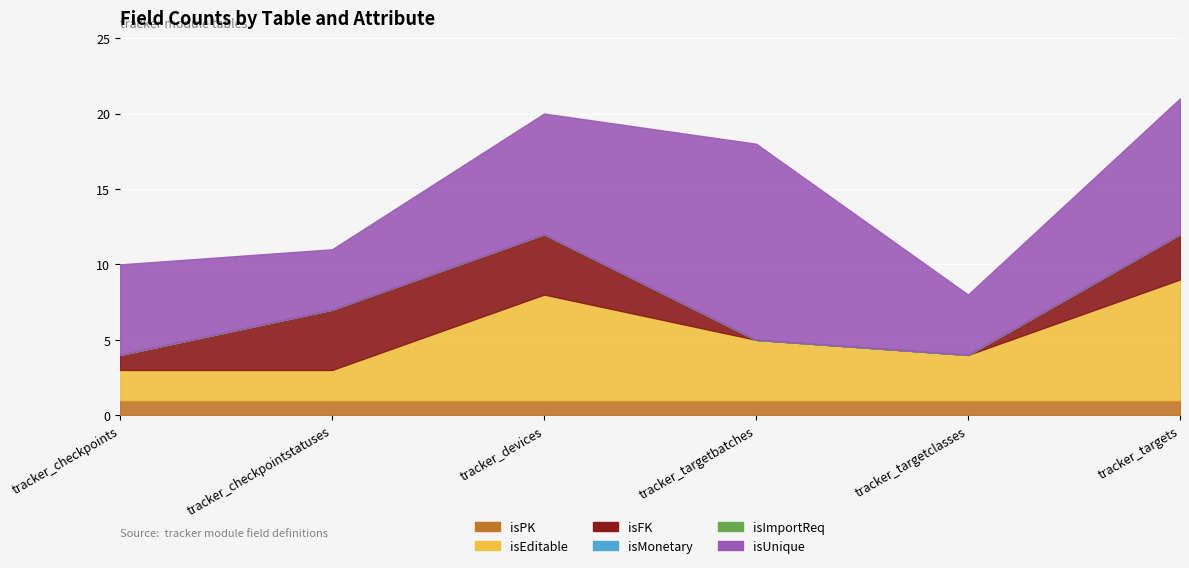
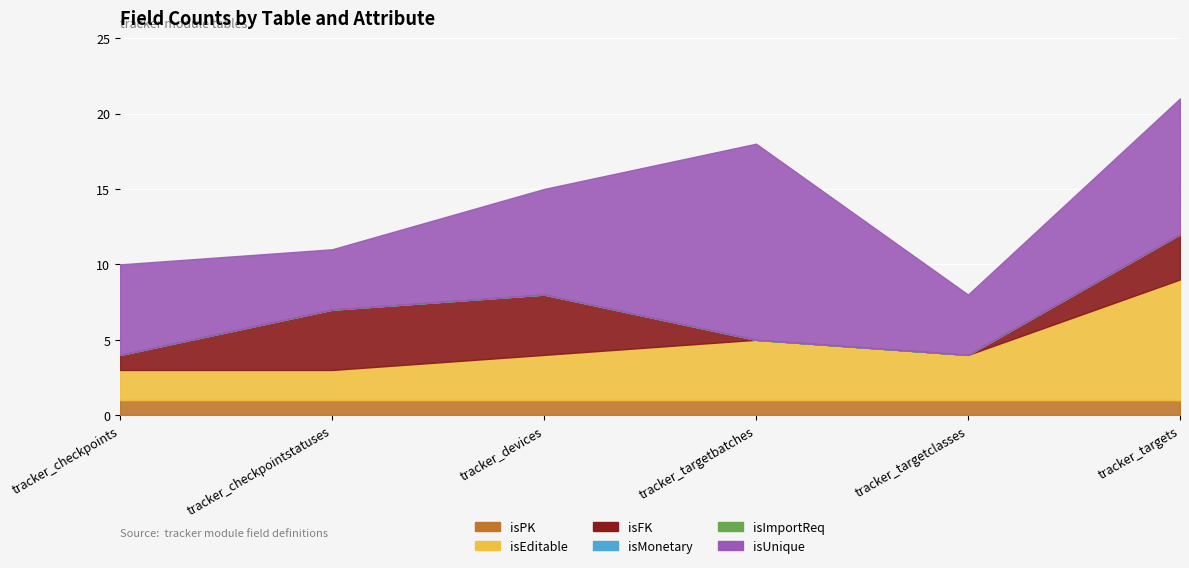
  {
    "isPK": {
      "tracker_checkpoints": 1,
      "tracker_checkpointstatuses": 1,
      "tracker_devices": 1,
      "tracker_targetbatches": 1,
      "tracker_targetclasses": 1,
      "tracker_targets": 1
    },
    "isEditable": {
      "tracker_checkpoints": 2,
      "tracker_checkpointstatuses": 2,
-     "tracker_devices": 7,
+     "tracker_devices": 3,
      "tracker_targets": 8
    },
    "isUnique": {
      "tracker_checkpoints": 6,
      "tracker_checkpointstatuses": 4,
-     "tracker_devices": 8,
+     "tracker_devices": 7,
      "tracker_targetbatches": 13,
      "tracker_targetclasses": 4,
      "tracker_targets": 9
    }
  }
